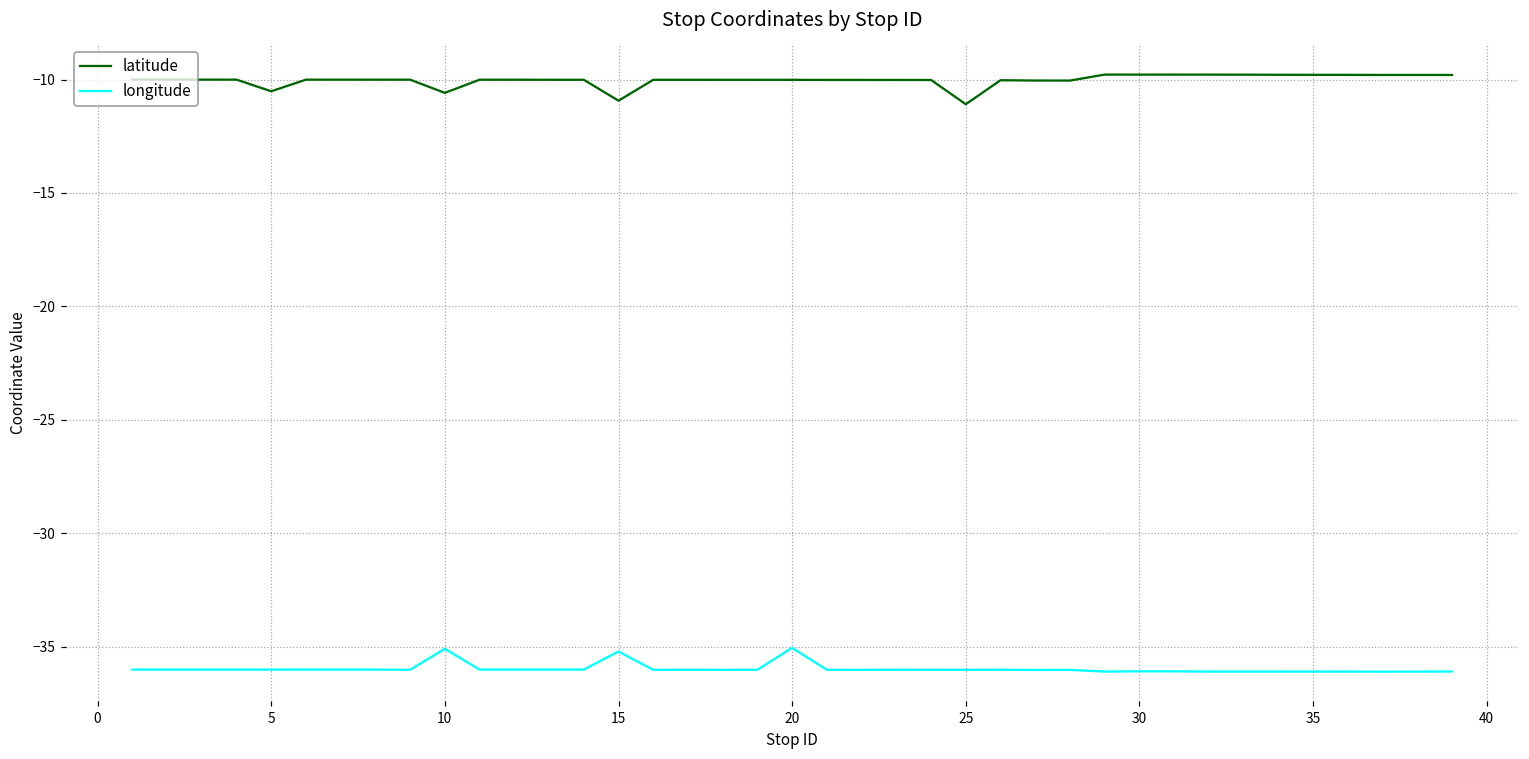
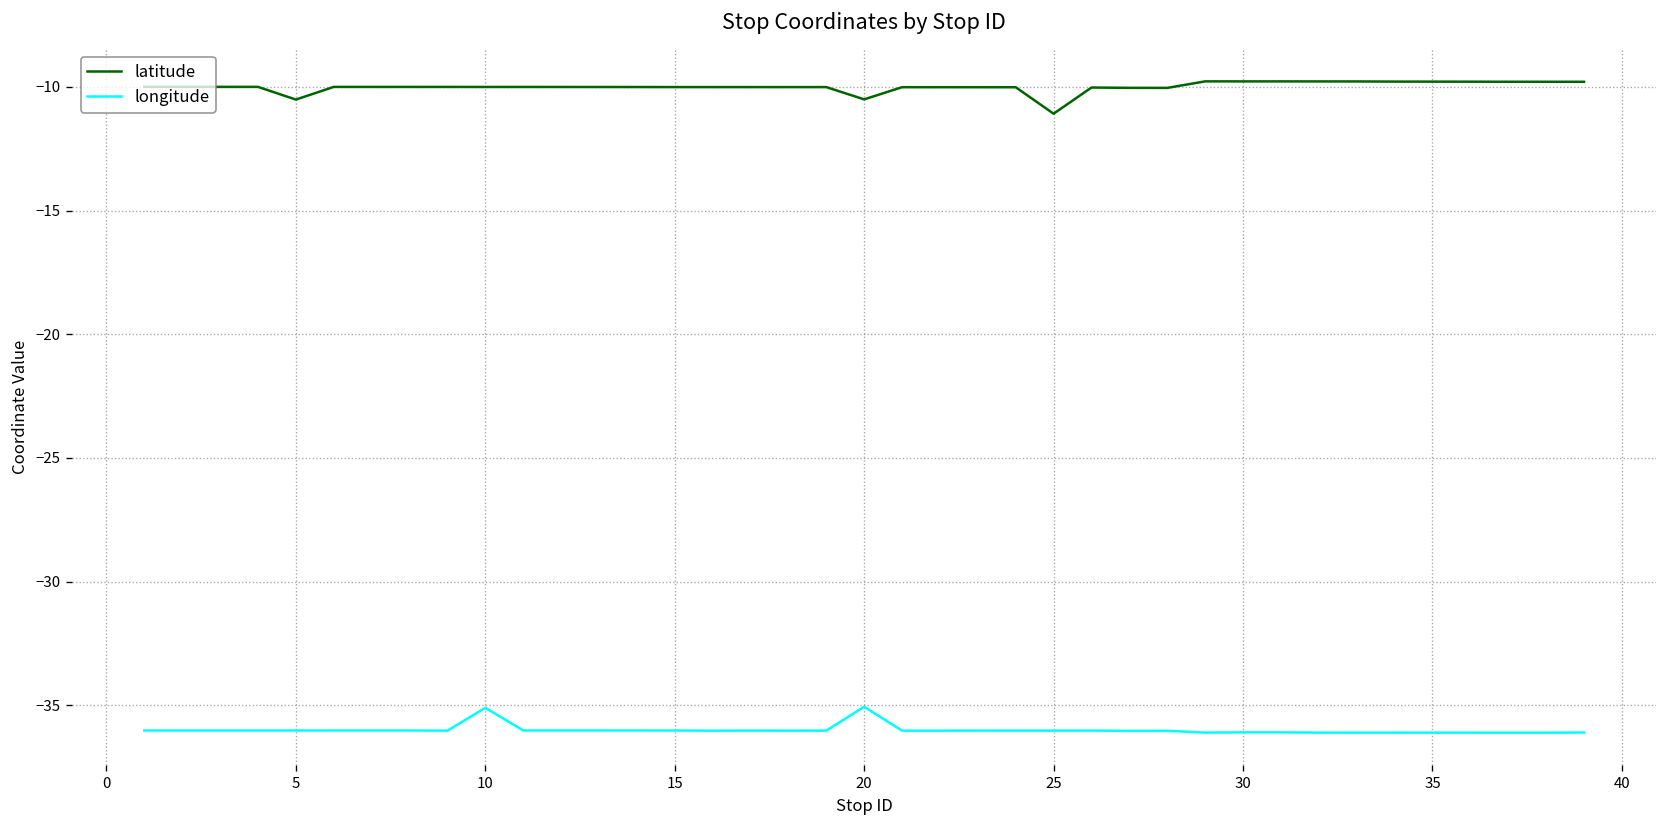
  {
    "latitude": {
      "5": -10.5,
-     "10": -10.6,
-     "15": -10.9,
-     "20": -10.0,
+     "10": -10.0,
+     "15": -10.0,
+     "20": -10.5,
      "25": -11.1,
      "30": -9.8,
      "35": -9.8
    },
    "longitude": {
      "5": -36.0,
      "10": -35.1,
-     "15": -35.2,
+     "15": -36.0,
      "20": -35.1,
      "25": -36.0,
      "30": -36.1,
      "35": -36.1
    }
  }
